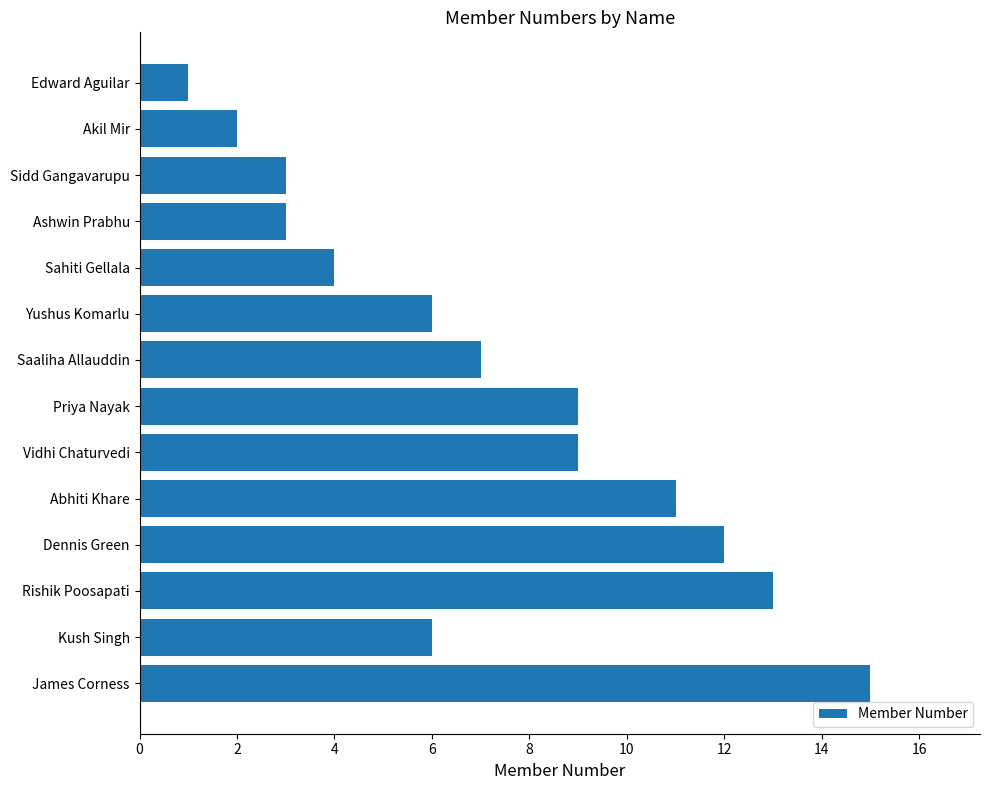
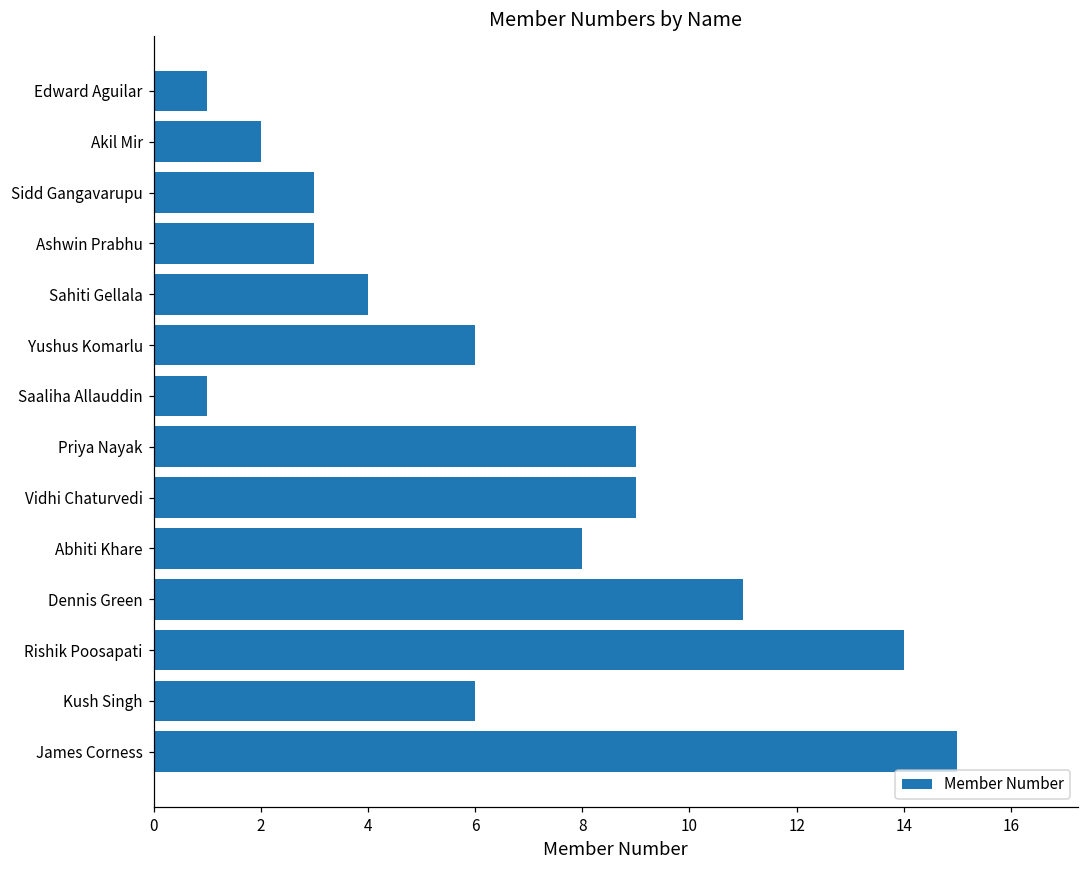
  {
    "Edward Aguilar": 1,
    "Akil Mir": 2,
    "Sidd Gangavarupu": 3,
    "Ashwin Prabhu": 3,
    "Sahiti Gellala": 4,
    "Yushus Komarlu": 6,
-   "Saaliha Allauddin": 7,
+   "Saaliha Allauddin": 1,
    "Priya Nayak": 9,
    "Vidhi Chaturvedi": 9,
-   "Abhiti Khare": 11,
-   "Dennis Green": 12,
-   "Rishik Poosapati": 13,
+   "Abhiti Khare": 8,
+   "Dennis Green": 11,
+   "Rishik Poosapati": 14,
    "Kush Singh": 6,
    "James Corness": 15
  }
